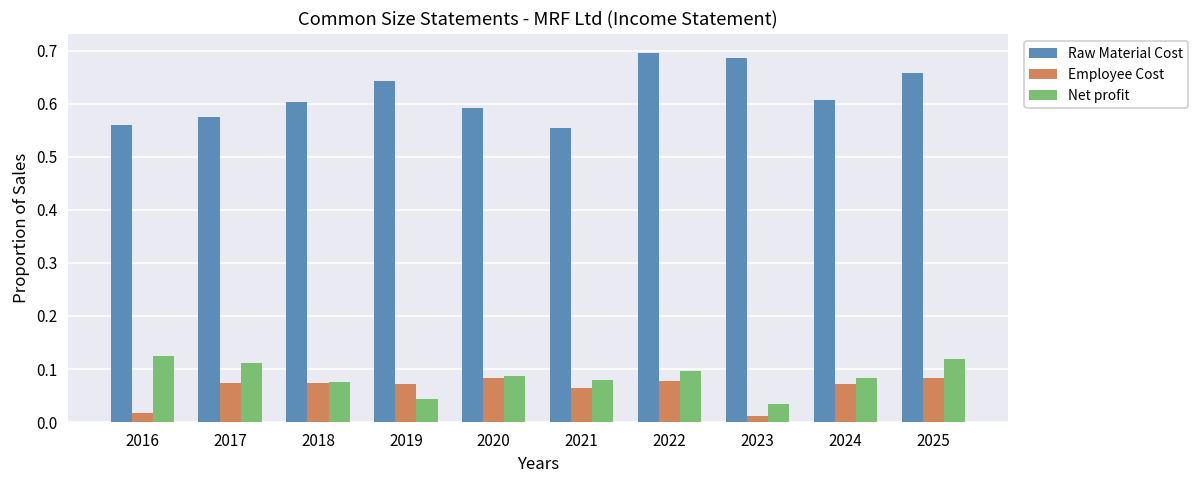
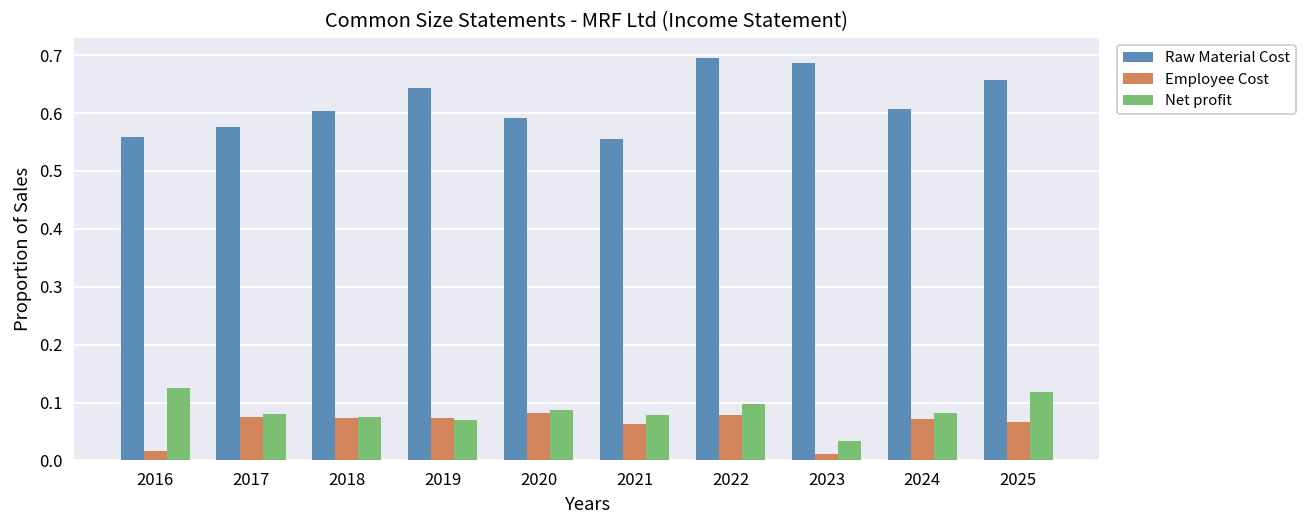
  {
    "Raw Material Cost": {
      "2016": 0.56,
      "2017": 0.58,
      "2018": 0.60,
      "2019": 0.64,
      "2020": 0.59,
      "2021": 0.55,
      "2022": 0.70,
      "2023": 0.69,
      "2024": 0.61,
      "2025": 0.66
    },
    "Employee Cost": {
      "2016": 0.02,
      "2017": 0.07,
      "2018": 0.07,
      "2019": 0.07,
      "2020": 0.08,
      "2021": 0.06,
      "2022": 0.08,
      "2023": 0.01,
      "2024": 0.07,
-     "2025": 0.08
+     "2025": 0.07
    },
    "Net profit": {
      "2016": 0.12,
-     "2017": 0.11,
+     "2017": 0.08,
      "2018": 0.08,
-     "2019": 0.04,
+     "2019": 0.07,
      "2020": 0.09,
      "2021": 0.08,
      "2022": 0.10,
      "2023": 0.03,
      "2024": 0.08,
      "2025": 0.12
    }
  }
